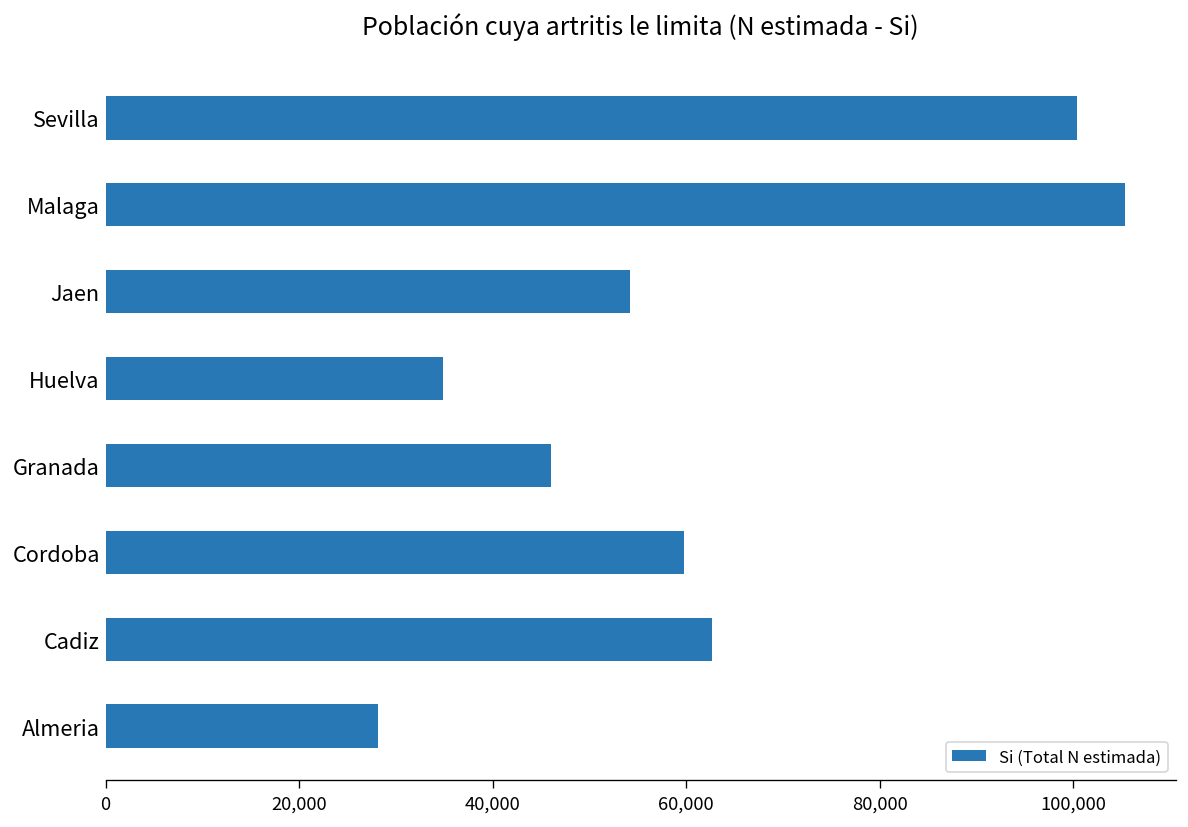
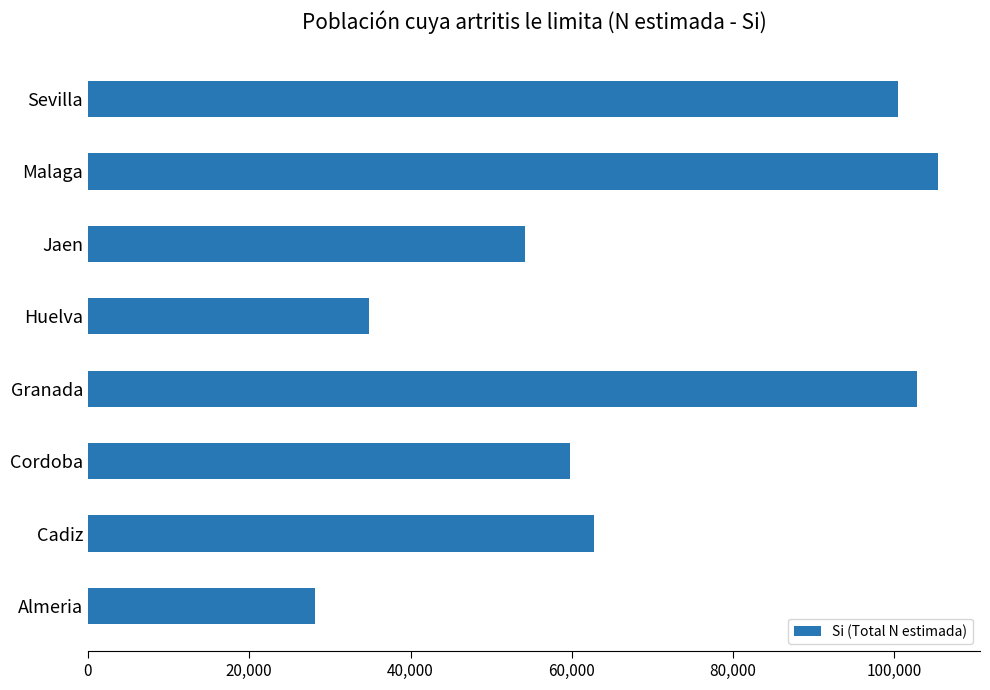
  {
    "Sevilla": "100,000",
    "Malaga": "105,000",
    "Jaen": "54,000",
    "Huelva": "35,000",
-   "Granada": "46,000",
+   "Granada": "103,000",
    "Cordoba": "60,000",
    "Cadiz": "63,000",
    "Almeria": "28,000"
  }
